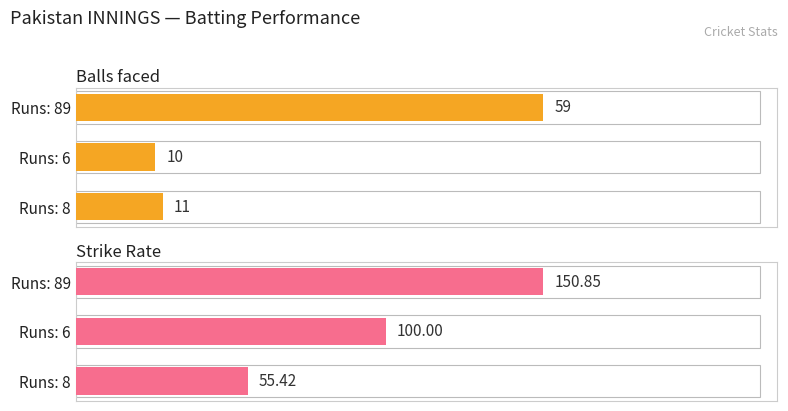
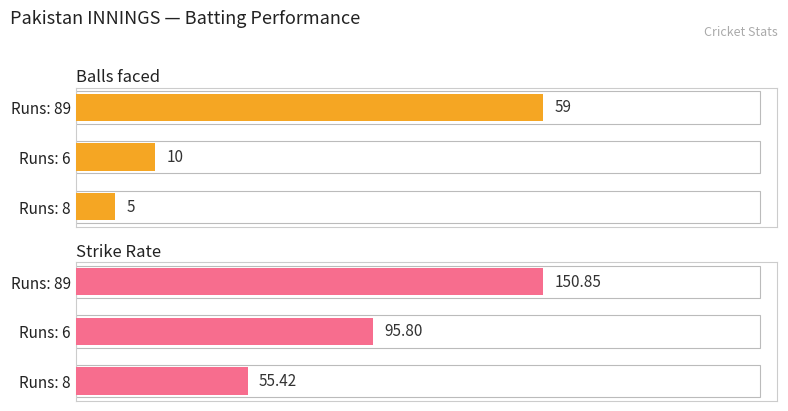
  {
    "Balls faced": {
      "Runs: 89": 59,
      "Runs: 6": 10,
-     "Runs: 8": 11
+     "Runs: 8": 5
    },
    "Strike Rate": {
      "Runs: 89": 150.85,
-     "Runs: 6": 100.00,
+     "Runs: 6": 95.80,
      "Runs: 8": 55.42
    }
  }
